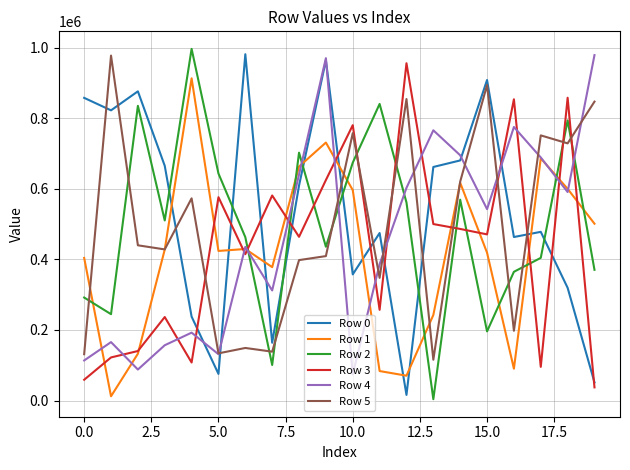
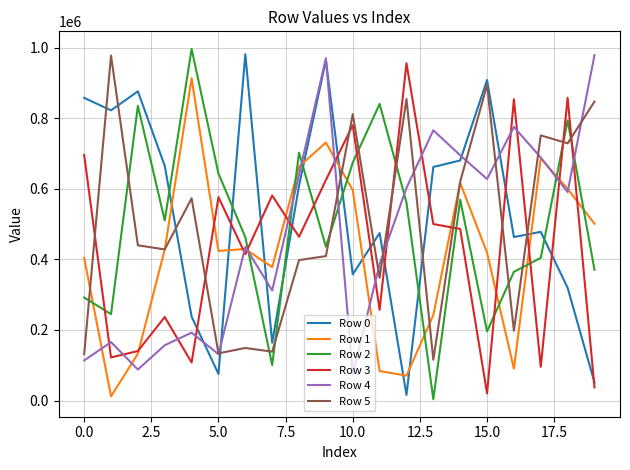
  {
    "Row 0": {
      "0.0": 860000,
      "5.0": 80000,
      "10.0": 360000,
      "15.0": 910000
    },
    "Row 1": {
      "0.0": 400000,
      "5.0": 420000,
      "10.0": 600000,
      "15.0": 420000
    },
    "Row 2": {
      "0.0": 290000,
      "5.0": 640000,
      "10.0": 670000,
      "15.0": 200000
    },
    "Row 3": {
-     "0.0": 60000,
+     "0.0": 700000,
      "5.0": 580000,
      "10.0": 780000,
-     "15.0": 470000
+     "15.0": 20000
    },
    "Row 4": {
      "0.0": 110000,
-     "15.0": 540000
+     "15.0": 630000
    },
    "Row 5": {
      "0.0": 130000,
-     "10.0": 760000,
+     "10.0": 810000,
      "15.0": 890000
    }
  }
